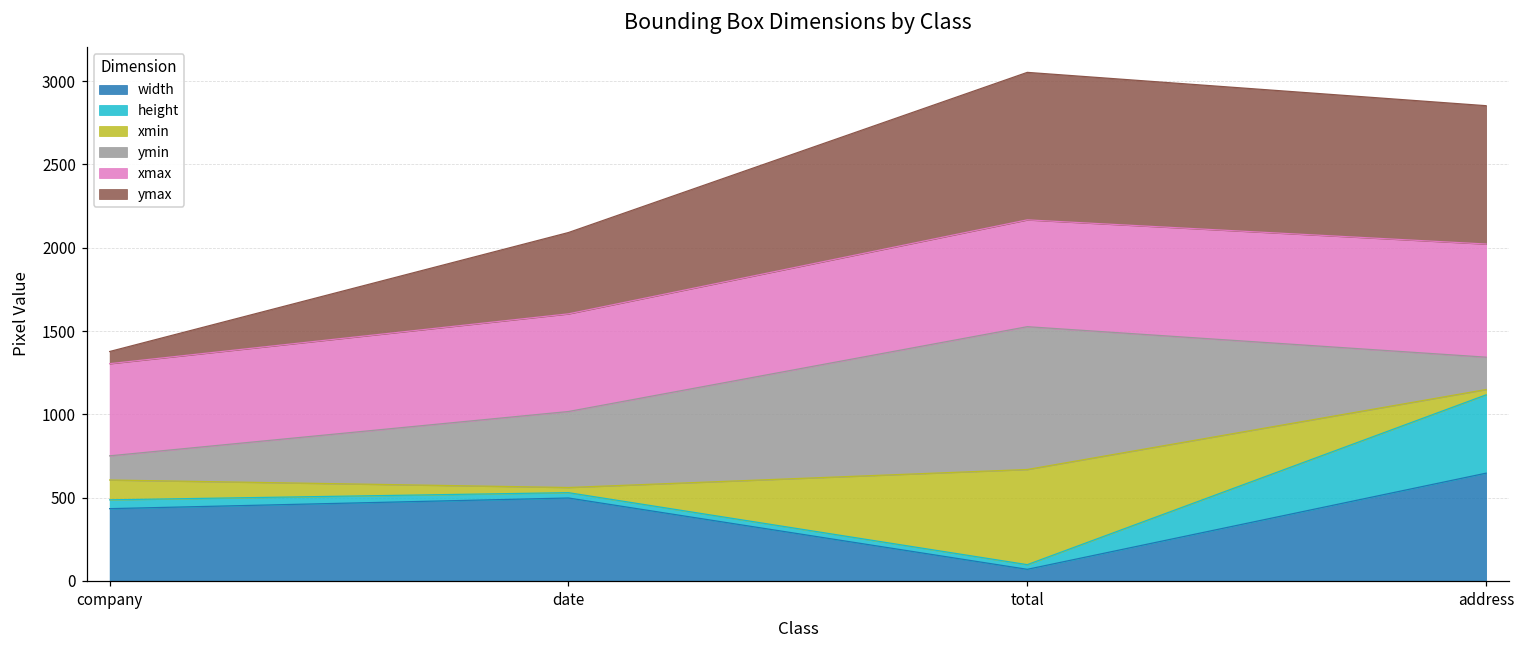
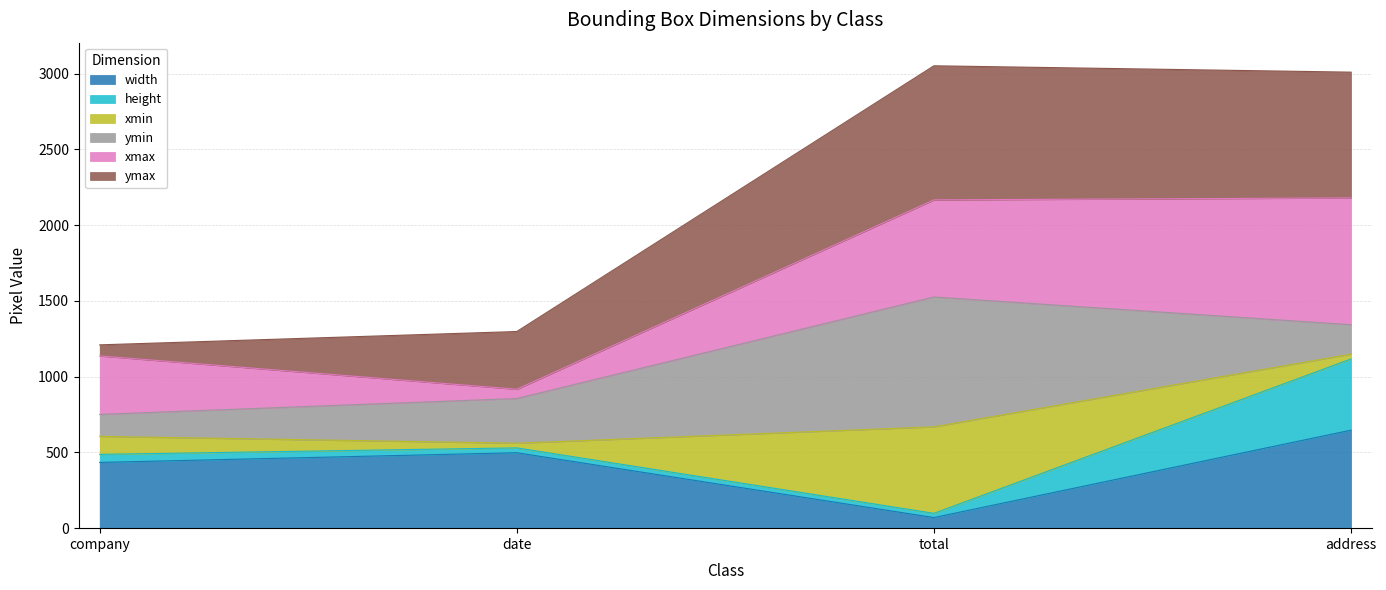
  {
    "width": {
      "company": 430,
      "date": 500,
      "total": 70,
      "address": 650
    },
    "height": {
      "company": 50,
      "date": 30,
      "total": 30,
      "address": 470
    },
    "xmin": {
      "company": 120,
      "date": 30,
      "total": 570,
      "address": 30
    },
    "ymin": {
      "company": 150,
-     "date": 460,
+     "date": 300,
      "total": 860,
      "address": 190
    },
    "xmax": {
-     "company": 550,
-     "date": 590,
+     "company": 390,
+     "date": 60,
      "total": 640,
-     "address": 680
+     "address": 840
    },
    "ymax": {
      "company": 70,
-     "date": 490,
+     "date": 380,
      "total": 890,
      "address": 830
    }
  }
